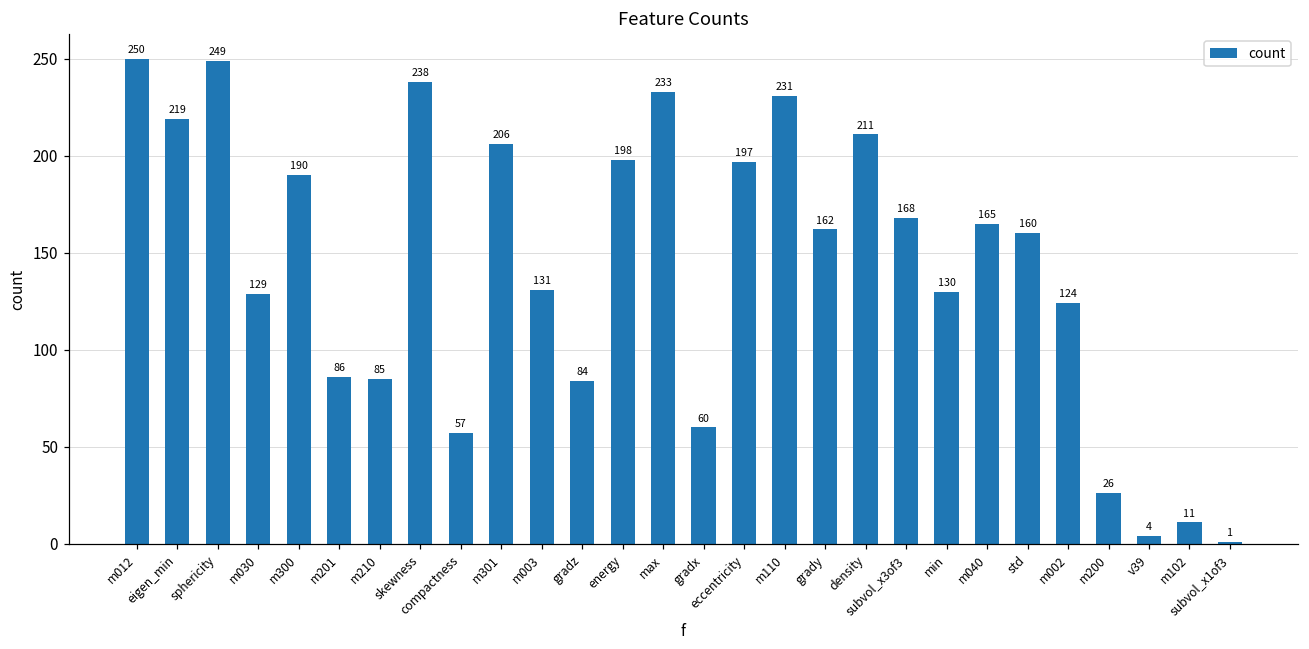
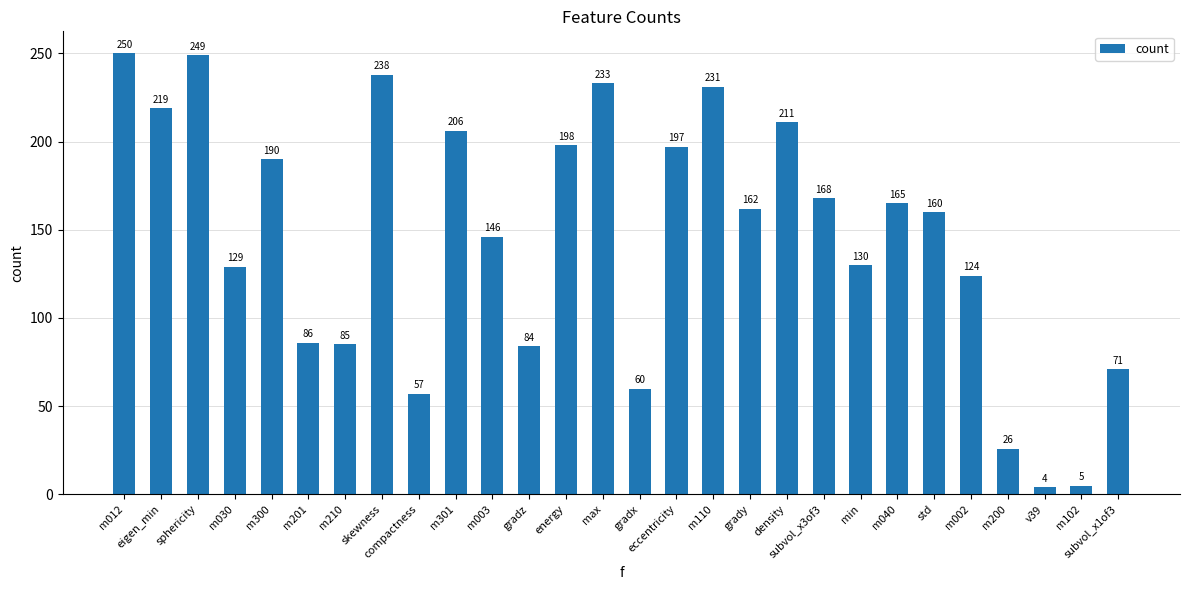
  {
    "m012": 250,
    "eigen_min": 219,
    "sphericity": 249,
    "m030": 129,
    "m300": 190,
    "m201": 86,
    "m210": 85,
    "skewness": 238,
    "compactness": 57,
    "m301": 206,
-   "m003": 131,
+   "m003": 146,
    "gradz": 84,
    "energy": 198,
    "max": 233,
    "gradx": 60,
    "eccentricity": 197,
    "m110": 231,
    "grady": 162,
    "density": 211,
    "subvol_x3of3": 168,
    "min": 130,
    "m040": 165,
    "std": 160,
    "m002": 124,
    "m200": 26,
    "v39": 4,
-   "m102": 11,
-   "subvol_x1of3": 1
+   "m102": 5,
+   "subvol_x1of3": 71
  }
